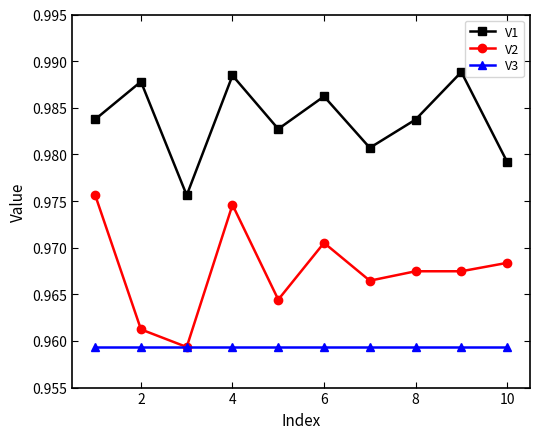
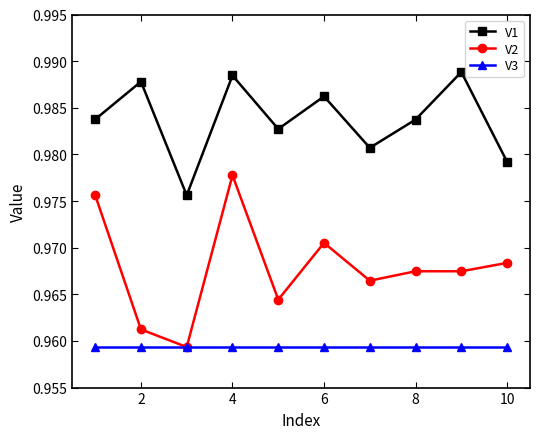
  {
    "V1": {
      "2": 0.988,
      "4": 0.988,
      "6": 0.986,
      "8": 0.984,
      "10": 0.979
    },
    "V2": {
      "2": 0.961,
-     "4": 0.975,
+     "4": 0.978,
      "6": 0.971,
      "8": 0.967,
      "10": 0.968
    },
    "V3": {
      "2": 0.959,
      "4": 0.959,
      "6": 0.959,
      "8": 0.959,
      "10": 0.959
    }
  }
